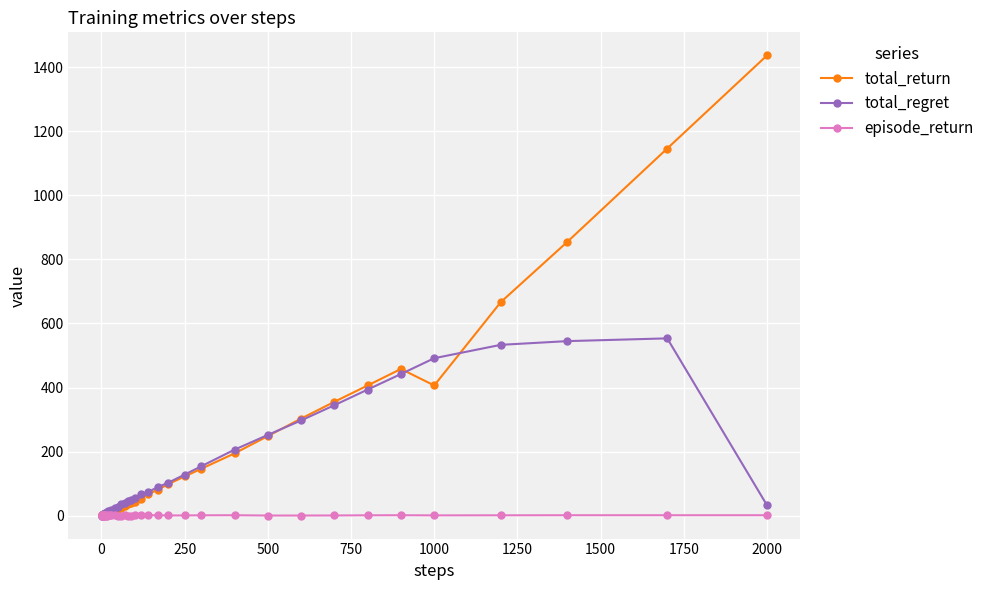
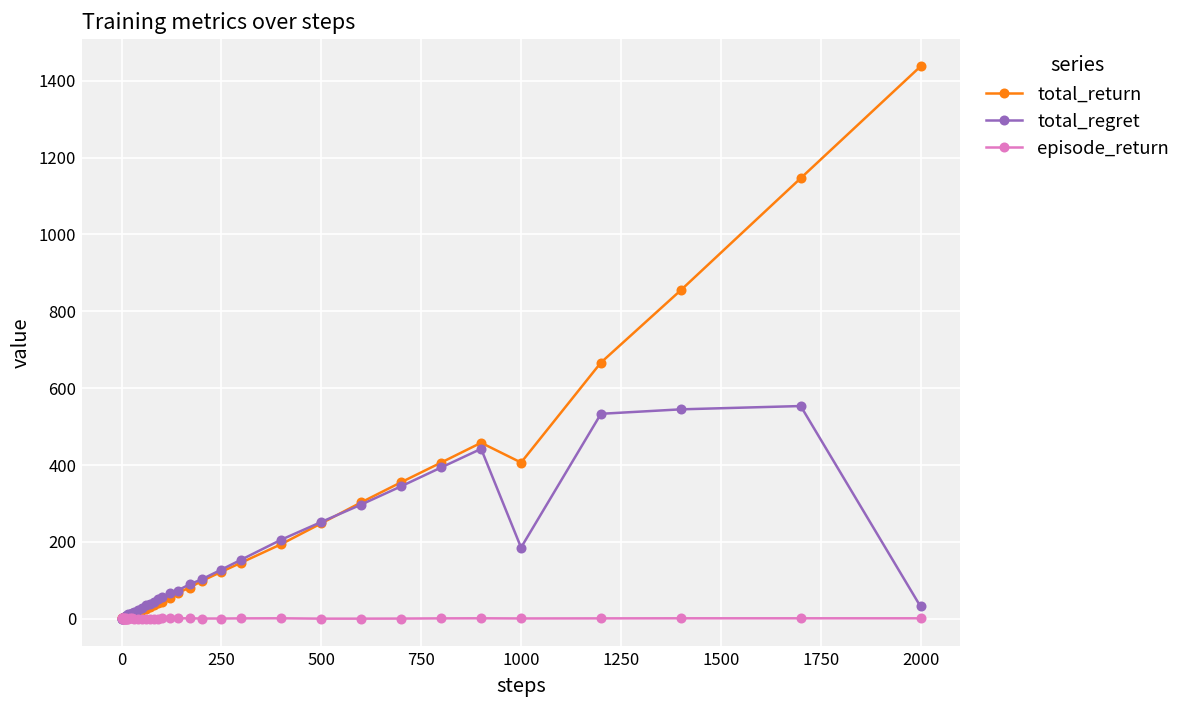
  {
    "total_return": {
      "1000": 410,
      "2000": 1440
    },
    "total_regret": {
-     "1000": 490,
+     "1000": 190,
      "2000": 30
    },
    "episode_return": {
      "250": 0,
      "500": 0,
      "1000": 0,
      "2000": 0
    }
  }
